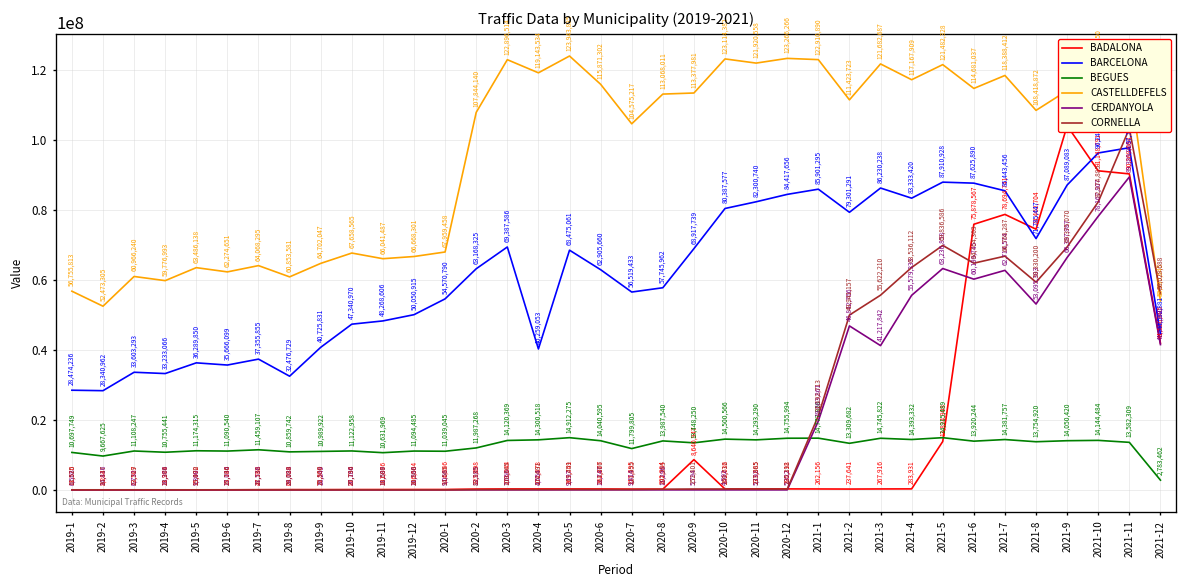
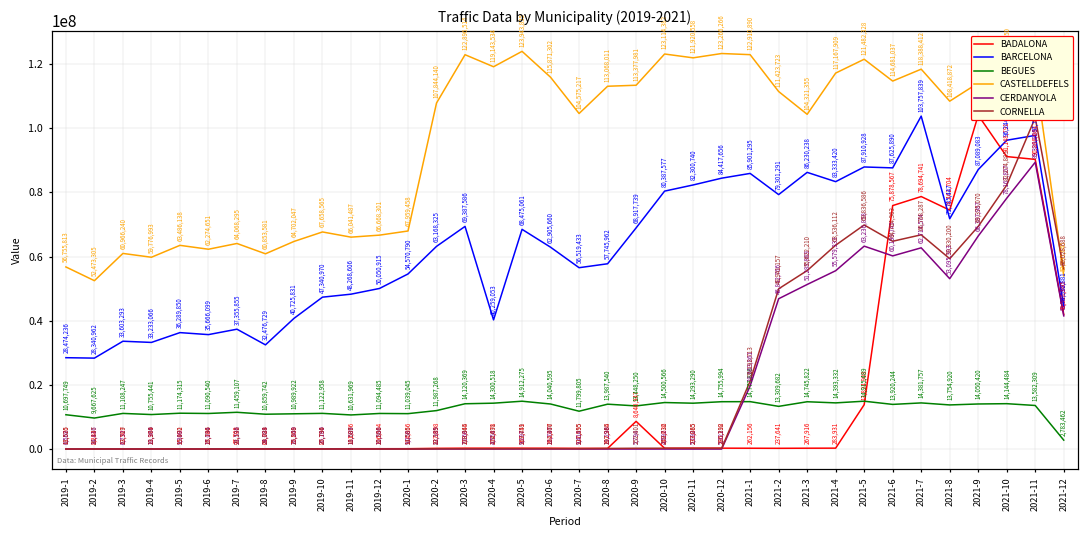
  {
    "BADALONA": {
      "2021-1": "262,156",
      "2021-2": "237,641",
      "2021-3": "267,916",
      "2021-4": "283,931",
      "2021-6": "75,878,567",
      "2021-7": "78,694,741"
    },
    "BARCELONA": {
      "2019-1": "28,474,236",
      "2019-2": "28,340,962",
      "2019-3": "33,603,293",
      "2019-4": "33,233,066",
      "2019-5": "36,289,850",
      "2019-6": "35,666,099",
      "2019-7": "37,355,855",
      "2019-8": "32,476,729",
      "2019-9": "40,725,831",
      "2019-10": "47,340,970",
      "2019-11": "48,268,606",
      "2019-12": "50,050,915",
      "2020-1": "54,570,790",
      "2020-2": "63,168,325",
      "2020-3": "69,387,586",
      "2020-4": "40,259,053",
      "2020-5": "68,475,061",
      "2020-6": "62,905,660",
      "2020-7": "56,519,433",
      "2020-8": "57,745,962",
      "2020-9": "68,917,739",
      "2020-10": "80,387,577",
      "2020-11": "82,300,740",
      "2020-12": "84,417,656",
      "2021-1": "85,901,295",
      "2021-2": "79,301,291",
      "2021-3": "86,230,238",
      "2021-4": "83,333,420",
      "2021-5": "87,910,928",
      "2021-6": "87,625,890",
-     "2021-7": "85,443,456",
+     "2021-7": "103,757,839",
      "2021-9": "87,089,083"
    },
    "BEGUES": {
      "2019-1": "10,697,749",
      "2019-2": "9,667,625",
      "2019-3": "11,108,247",
      "2019-4": "10,755,441",
      "2019-5": "11,174,315",
      "2019-6": "11,090,540",
      "2019-7": "11,459,107",
      "2019-8": "10,859,742",
      "2019-9": "10,989,922",
      "2019-10": "11,122,958",
      "2019-11": "10,631,969",
      "2019-12": "11,094,485",
      "2020-1": "11,039,045",
      "2020-2": "11,987,268",
      "2020-3": "14,120,369",
      "2020-4": "14,300,518",
      "2020-5": "14,912,275",
      "2020-6": "14,040,595",
      "2020-7": "11,799,805",
      "2020-8": "13,987,540",
      "2020-10": "14,500,566",
      "2020-11": "14,293,290",
      "2020-12": "14,755,994",
      "2021-2": "13,309,682",
      "2021-3": "14,745,822",
      "2021-4": "14,393,332",
      "2021-6": "13,920,244",
      "2021-7": "14,381,757",
      "2021-8": "13,754,920",
      "2021-9": "14,050,420",
      "2021-10": "14,144,484",
      "2021-11": "13,582,309",
      "2021-12": "2,783,462"
    },
    "CASTELLDEFELS": {
      "2019-1": "56,755,813",
      "2019-2": "52,473,305",
      "2019-3": "60,966,240",
      "2019-4": "59,776,993",
      "2019-5": "63,486,138",
      "2019-6": "62,274,651",
      "2019-7": "64,068,295",
      "2019-8": "60,853,581",
      "2019-9": "64,702,047",
      "2019-10": "67,658,565",
      "2019-11": "66,041,487",
      "2019-12": "66,668,301",
      "2020-1": "67,959,458",
      "2020-2": "107,844,140",
      "2020-3": "122,896,514",
      "2020-4": "119,143,534",
      "2020-5": "123,943,835",
      "2020-6": "115,871,302",
      "2020-7": "104,575,217",
      "2020-8": "113,068,011",
      "2020-9": "113,377,981",
      "2020-10": "123,114,382",
      "2020-11": "121,920,558",
      "2020-12": "123,266,266",
      "2021-1": "122,910,890",
      "2021-2": "111,423,723",
-     "2021-3": "121,682,687",
+     "2021-3": "104,321,355",
      "2021-4": "117,167,909",
      "2021-5": "121,482,328",
      "2021-6": "114,681,037",
      "2021-7": "118,388,412",
      "2021-8": "108,418,872"
    },
    "CERDANYOLA": {
-     "2021-3": "41,217,842"
+     "2021-3": "51,288,869"
    }
  }
